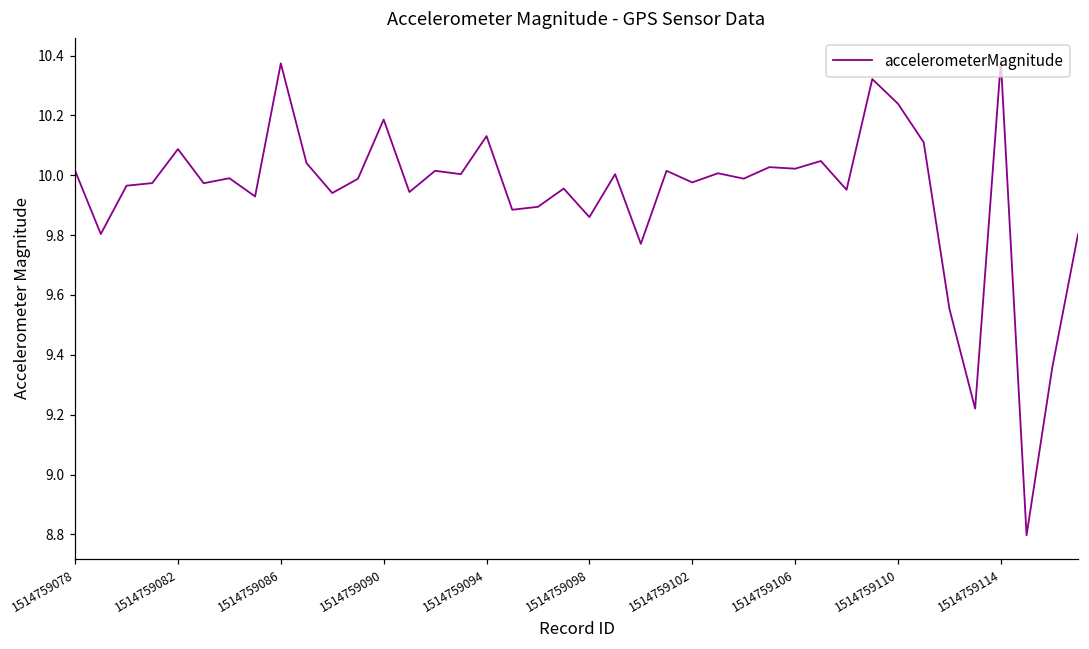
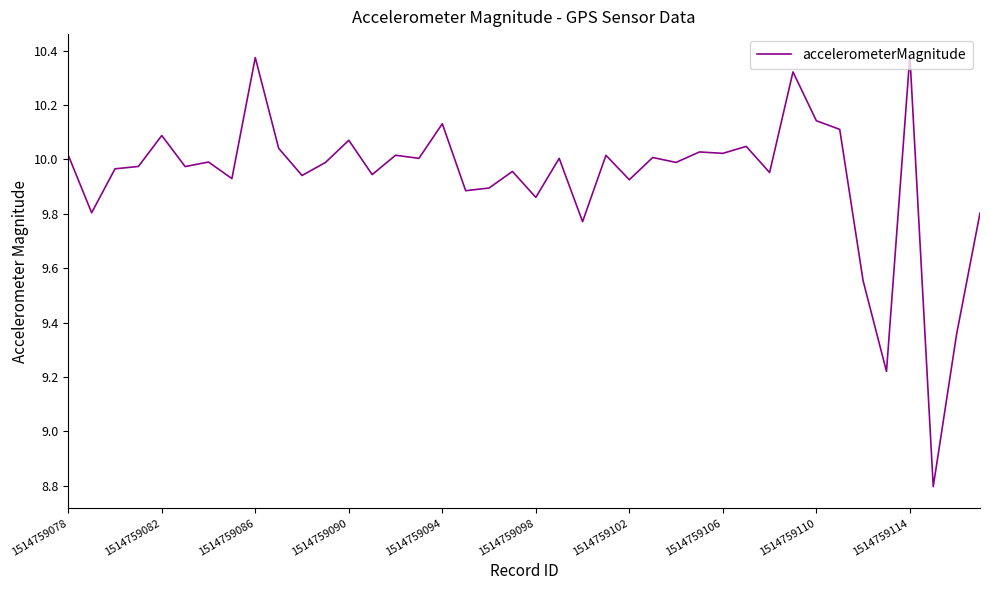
  {
    "1514759078": 10.02,
    "1514759082": 10.09,
    "1514759086": 10.37,
-   "1514759090": 10.19,
+   "1514759090": 10.07,
    "1514759094": 10.13,
    "1514759098": 9.86,
-   "1514759102": 9.98,
+   "1514759102": 9.93,
    "1514759106": 10.02,
-   "1514759110": 10.24
+   "1514759110": 10.14
  }
